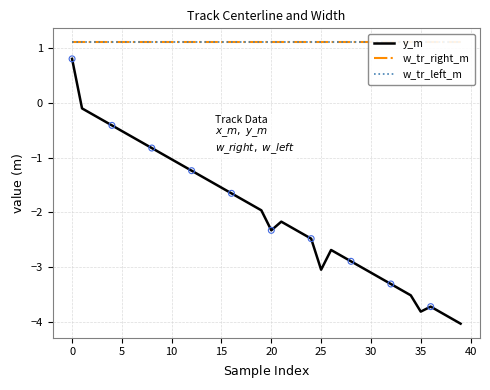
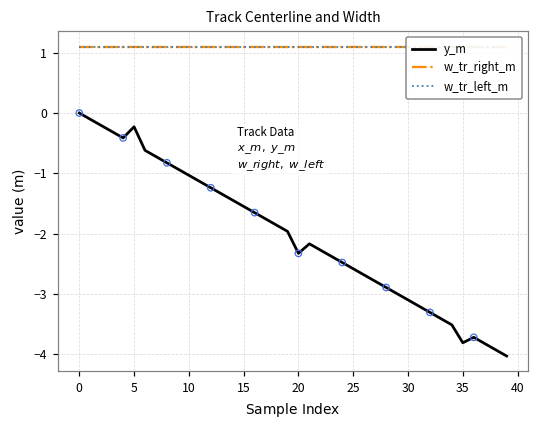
  {
    "y_m": {
-     "0": 0.8,
-     "5": -0.5,
+     "0": 0.0,
+     "5": -0.2,
      "10": -1.0,
      "15": -1.5,
-     "25": -3.0,
+     "25": -2.6,
      "30": -3.1,
      "35": -3.8
    },
    "w_tr_left_m": {
      "0": 1.1,
      "5": 1.1,
      "10": 1.1,
      "15": 1.1,
      "20": 1.1,
      "25": 1.1
    }
  }
